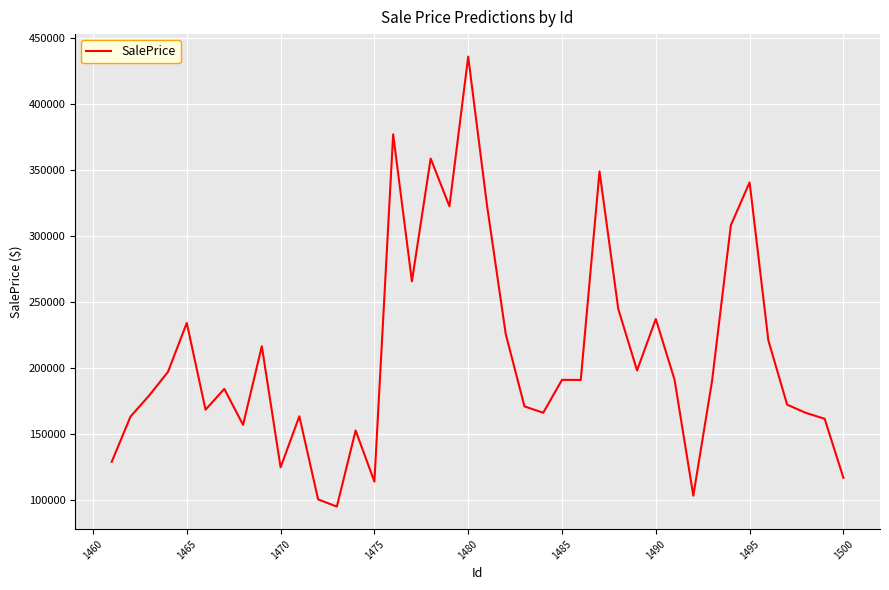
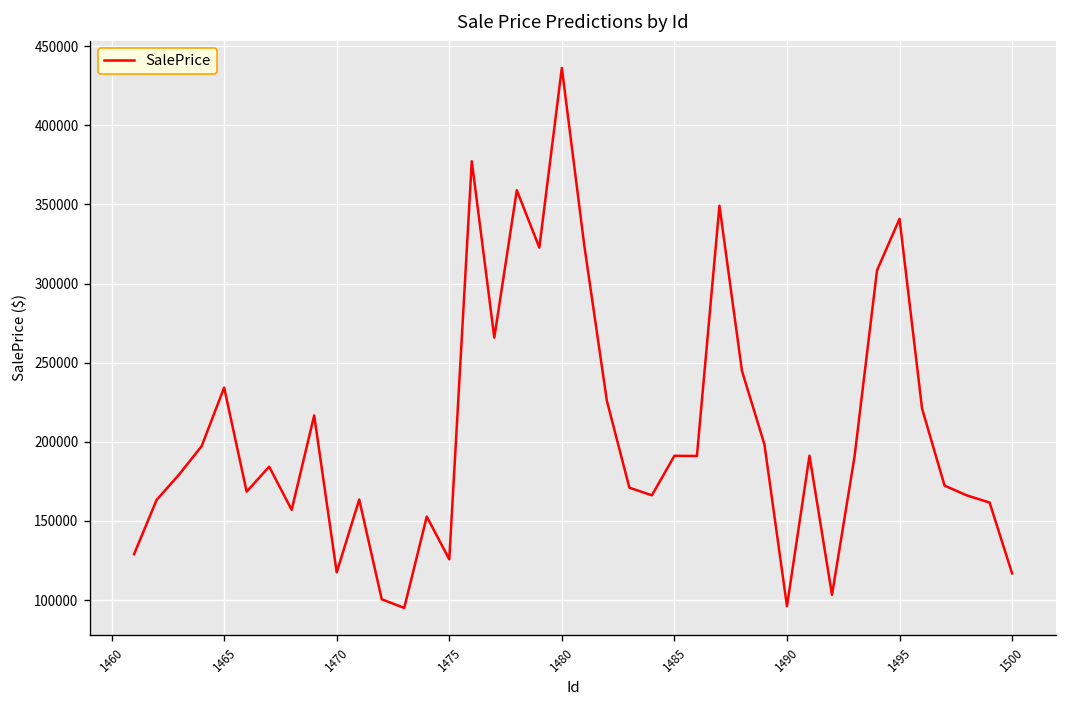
  {
    "1465": 234000,
-   "1470": 125000,
-   "1475": 114000,
+   "1470": 118000,
+   "1475": 126000,
    "1480": 436000,
    "1485": 191000,
-   "1490": 237000,
+   "1490": 96000,
    "1495": 341000,
    "1500": 117000
  }
